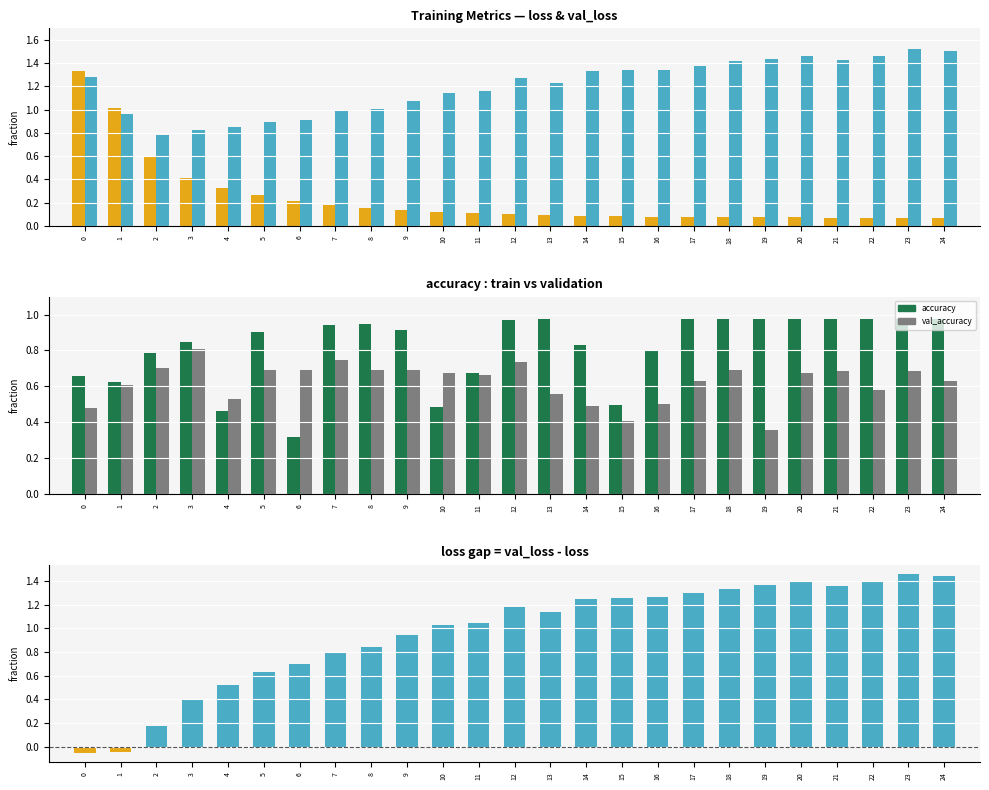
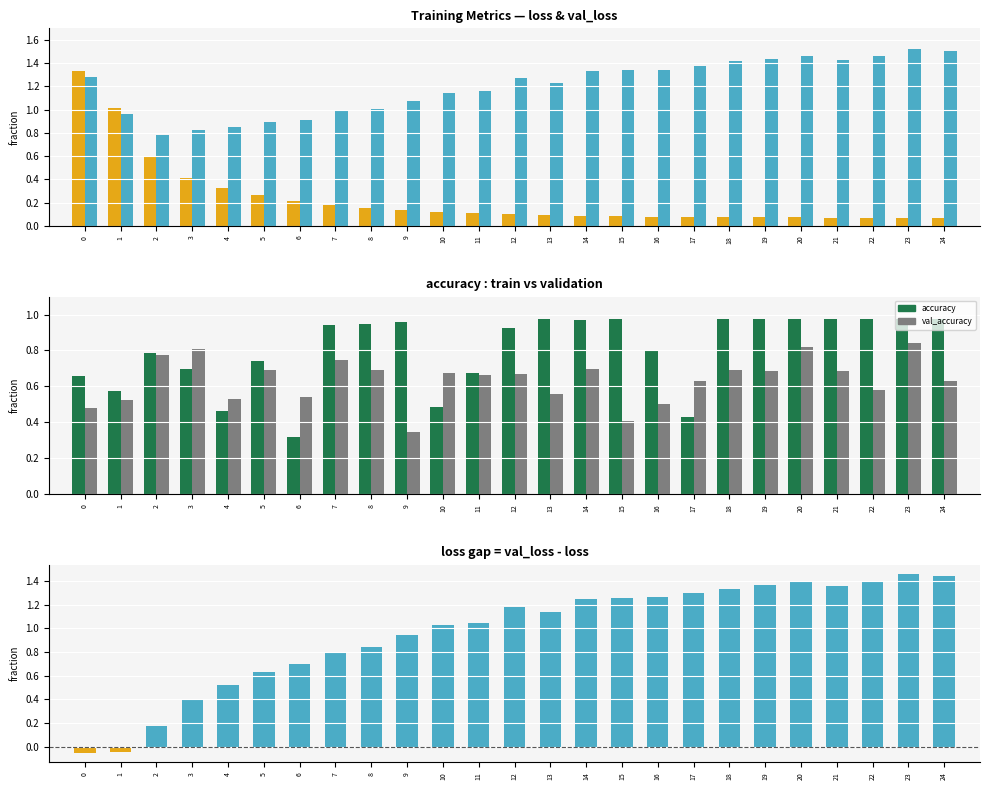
  {
    "accuracy : train vs validation": {
      "accuracy": {
        "0": 0.66,
-       "1": 0.63,
+       "1": 0.57,
        "2": 0.78,
-       "3": 0.85,
+       "3": 0.70,
        "4": 0.46,
-       "5": 0.91,
+       "5": 0.74,
        "6": 0.32,
        "7": 0.94,
        "8": 0.95,
-       "9": 0.91,
+       "9": 0.96,
        "10": 0.48,
        "11": 0.67,
-       "12": 0.97,
+       "12": 0.92,
        "13": 0.97,
-       "14": 0.83,
-       "15": 0.50,
+       "14": 0.97,
+       "15": 0.97,
        "16": 0.80,
-       "17": 0.97,
+       "17": 0.43,
        "18": 0.97,
        "19": 0.98,
        "20": 0.98,
        "21": 0.98,
        "22": 0.98
      },
      "val_accuracy": {
        "0": 0.48,
-       "1": 0.61,
-       "2": 0.70,
+       "1": 0.53,
+       "2": 0.78,
        "3": 0.81,
        "4": 0.53,
        "5": 0.69,
-       "6": 0.69,
+       "6": 0.54,
        "7": 0.75,
        "8": 0.69,
-       "9": 0.69,
+       "9": 0.34,
        "10": 0.68,
        "11": 0.66,
-       "12": 0.74,
+       "12": 0.67,
        "13": 0.56,
-       "14": 0.49,
+       "14": 0.69,
        "15": 0.41,
        "16": 0.50,
        "17": 0.63,
        "18": 0.69,
-       "19": 0.36,
-       "20": 0.68,
+       "19": 0.69,
+       "20": 0.82,
        "21": 0.68,
        "22": 0.58,
-       "23": 0.68,
+       "23": 0.84,
        "24": 0.63
      }
    }
  }
